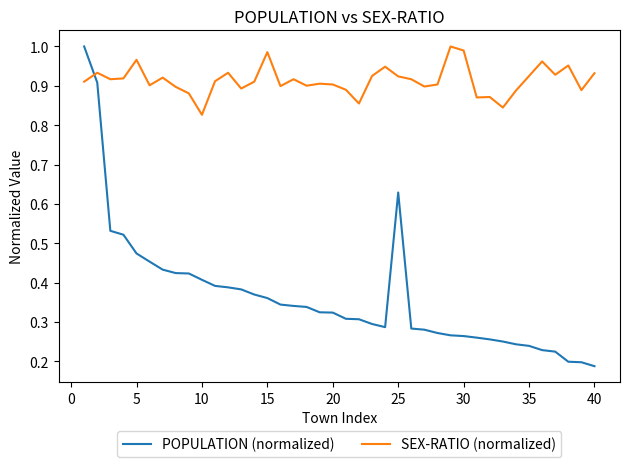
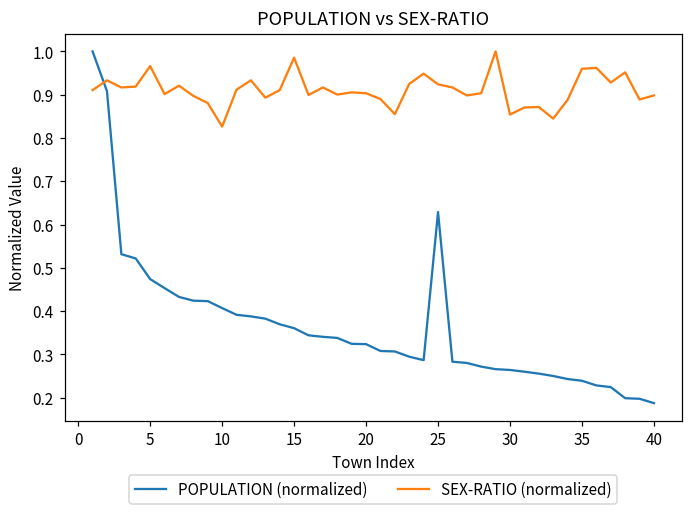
  {
    "POPULATION (normalized)": {
      "5": 0.47,
      "10": 0.41,
      "15": 0.36,
      "20": 0.32,
      "25": 0.63,
      "30": 0.26,
      "35": 0.24,
      "40": 0.19
    },
    "SEX-RATIO (normalized)": {
      "5": 0.97,
      "10": 0.83,
      "15": 0.99,
      "20": 0.90,
      "25": 0.92,
-     "30": 0.99,
-     "35": 0.92,
-     "40": 0.93
+     "30": 0.85,
+     "35": 0.96,
+     "40": 0.90
    }
  }
